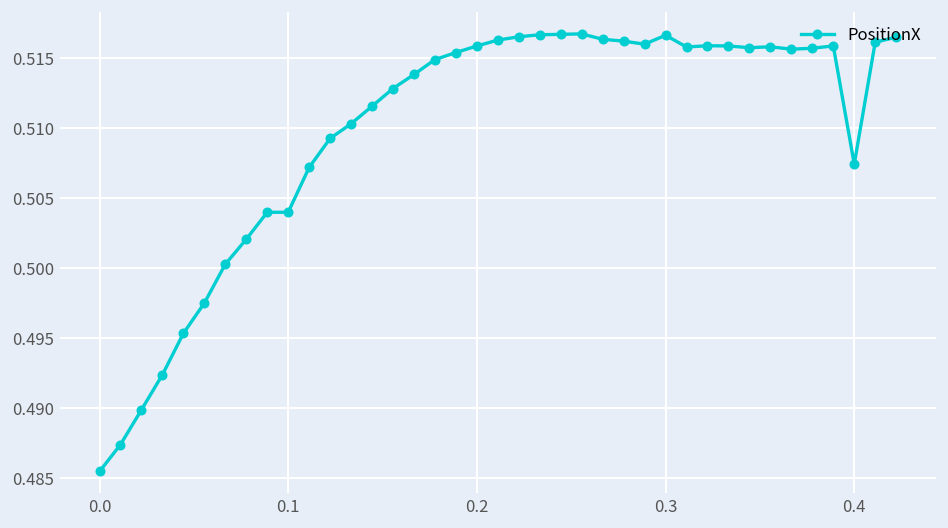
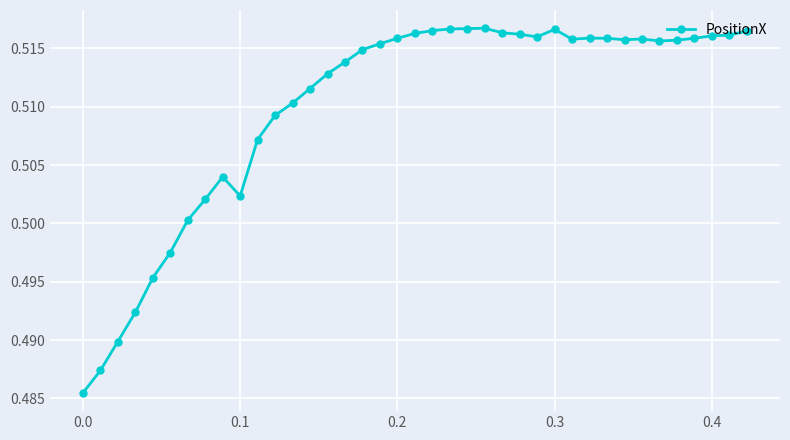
  {
    "0.0": 0.4855,
-   "0.1": 0.5040,
+   "0.1": 0.5024,
    "0.2": 0.5159,
    "0.3": 0.5166,
-   "0.4": 0.5074
+   "0.4": 0.5161
  }
